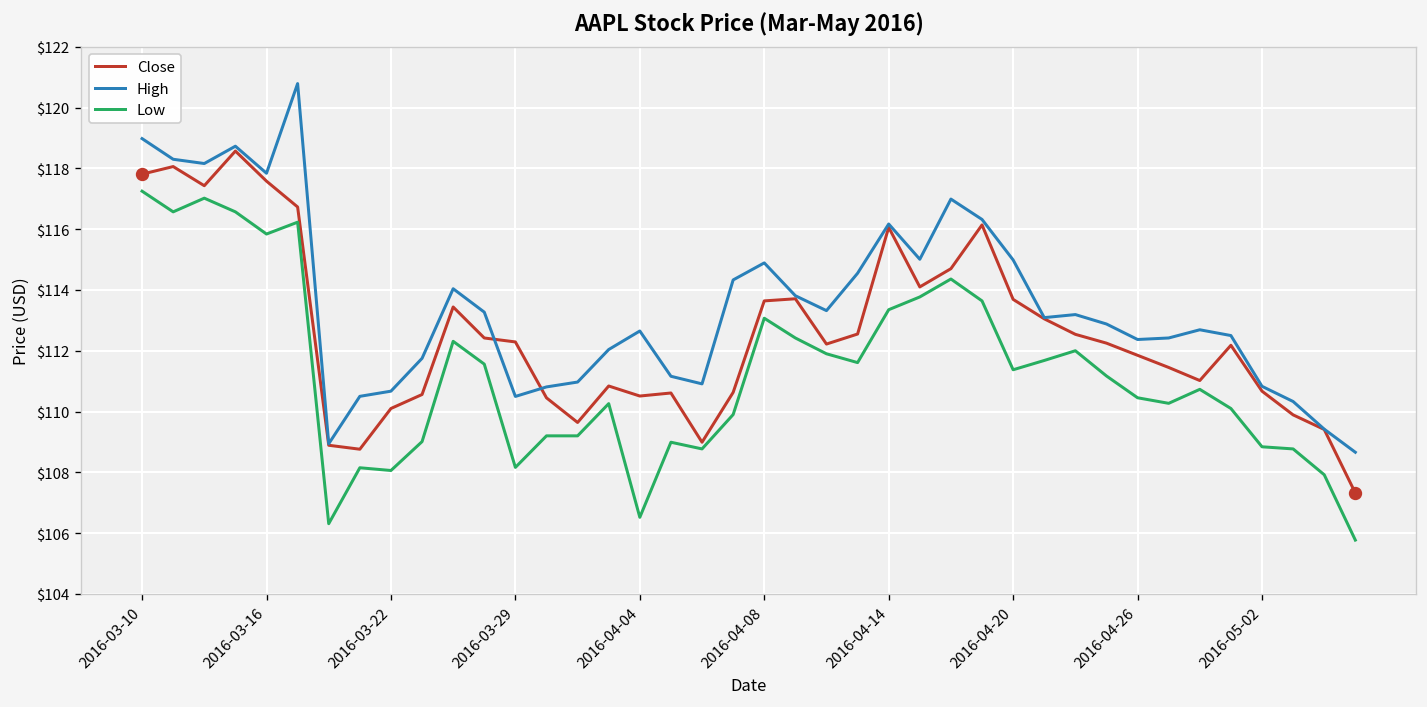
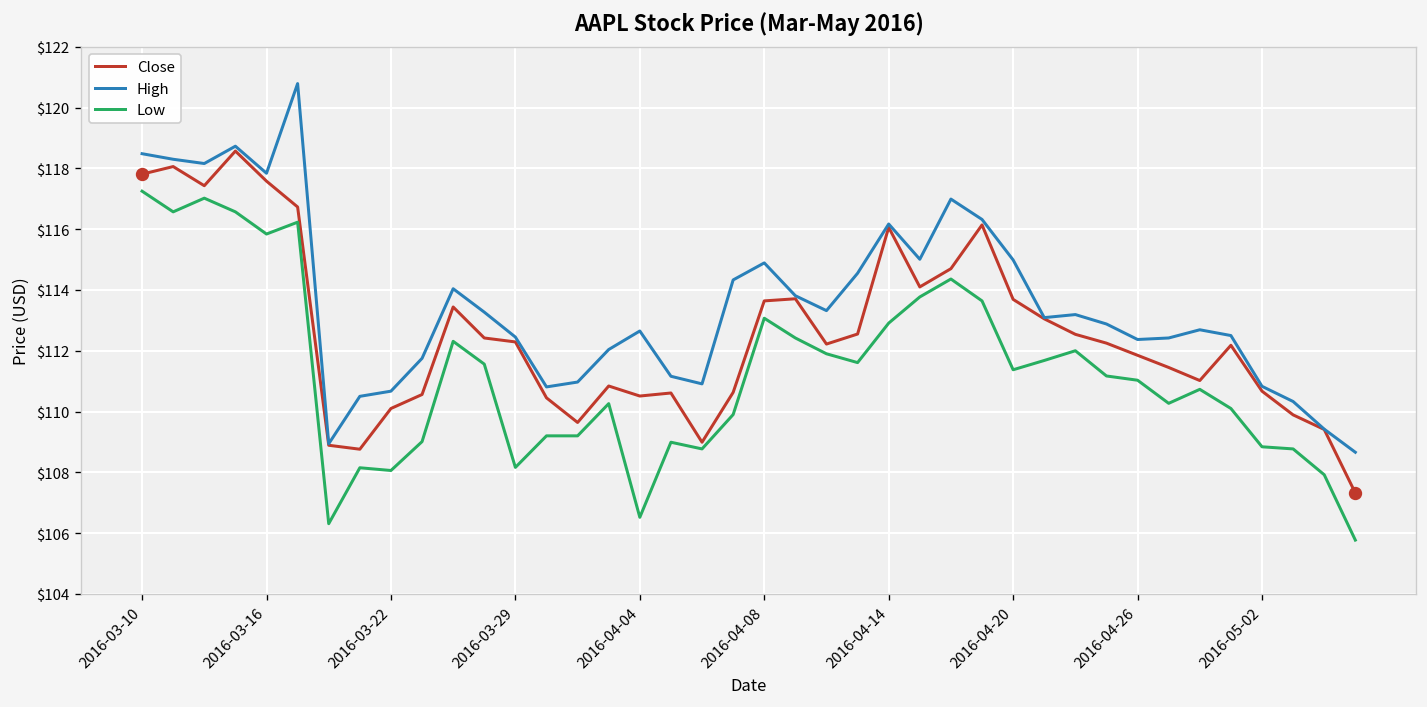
  {
    "High": {
-     "2016-03-10": "$119.0",
+     "2016-03-10": "$118.5",
      "2016-03-16": "$117.8",
      "2016-03-22": "$110.7",
-     "2016-03-29": "$110.5",
+     "2016-03-29": "$112.4",
      "2016-04-04": "$112.7",
      "2016-04-08": "$114.9",
      "2016-04-14": "$116.2",
      "2016-04-20": "$115.0",
      "2016-04-26": "$112.4",
      "2016-05-02": "$110.8"
    },
    "Low": {
      "2016-03-10": "$117.3",
      "2016-03-16": "$115.8",
      "2016-03-22": "$108.1",
      "2016-03-29": "$108.2",
      "2016-04-04": "$106.5",
      "2016-04-08": "$113.1",
-     "2016-04-14": "$113.3",
+     "2016-04-14": "$112.9",
      "2016-04-20": "$111.4",
-     "2016-04-26": "$110.5",
+     "2016-04-26": "$111.0",
      "2016-05-02": "$108.8"
    }
  }
